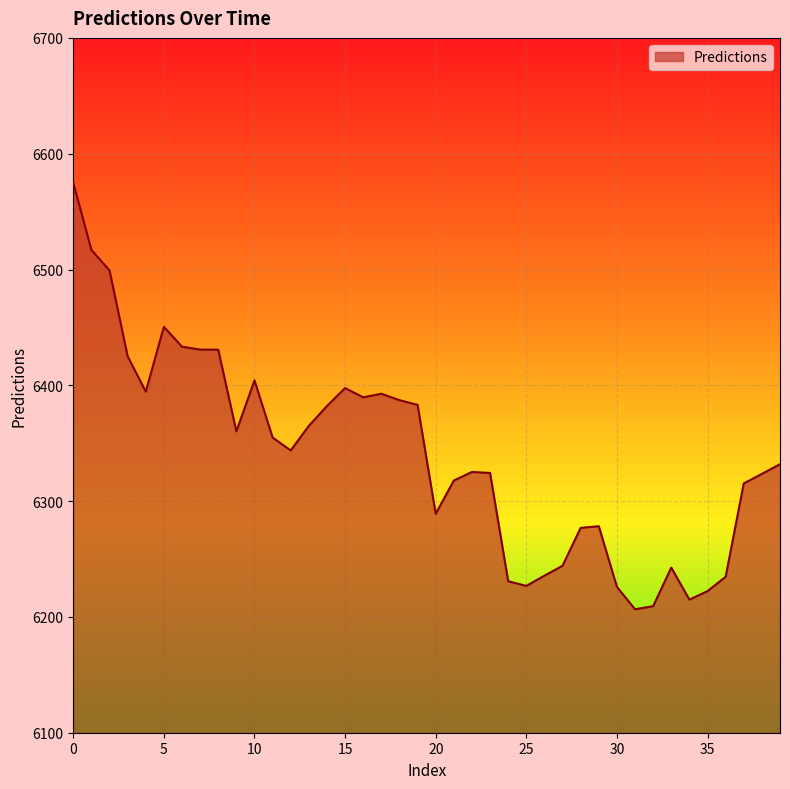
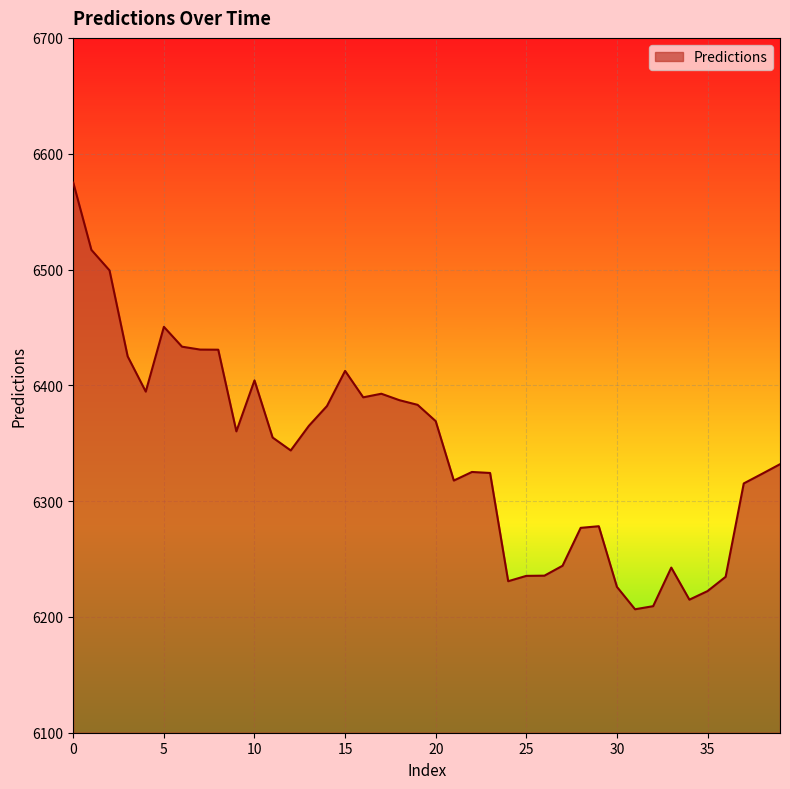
  {
    "0": 6575,
    "5": 6450,
    "10": 6404,
-   "15": 6398,
-   "20": 6289,
-   "25": 6227,
+   "15": 6412,
+   "20": 6369,
+   "25": 6235,
    "30": 6226,
    "35": 6222
  }
